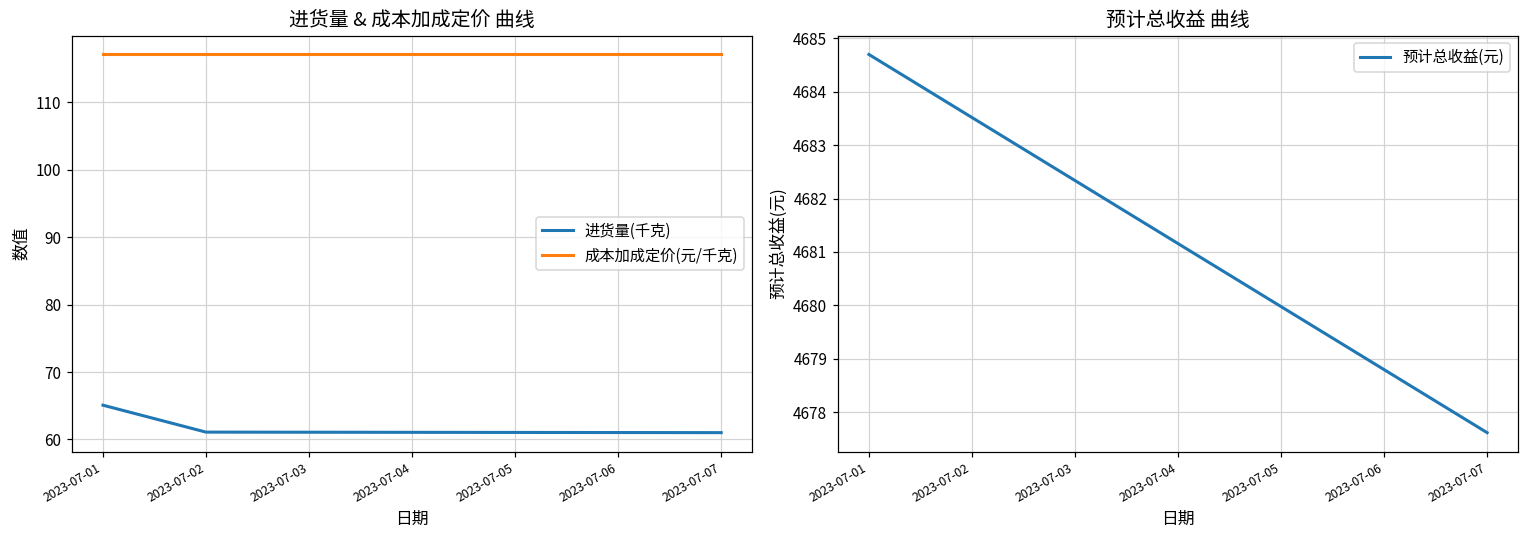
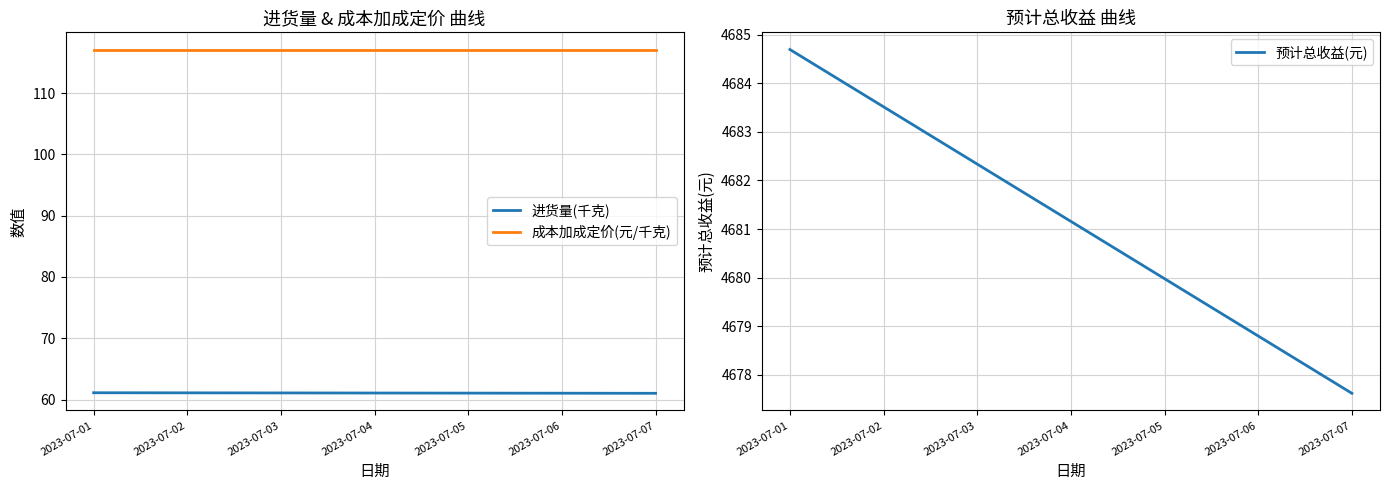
  {
    "进货量 & 成本加成定价 曲线": {
      "进货量(千克)": {
-       "2023-07-01": 65,
+       "2023-07-01": 61,
        "2023-07-02": 61,
        "2023-07-03": 61,
        "2023-07-04": 61,
        "2023-07-05": 61,
        "2023-07-06": 61,
        "2023-07-07": 61
      },
      "成本加成定价(元/千克)": {
        "2023-07-01": 117,
        "2023-07-02": 117,
        "2023-07-03": 117,
        "2023-07-04": 117,
        "2023-07-05": 117,
        "2023-07-06": 117,
        "2023-07-07": 117
      }
    },
    "预计总收益 曲线": {
      "2023-07-01": 4684.7,
      "2023-07-02": 4683.5,
      "2023-07-03": 4682.3,
      "2023-07-04": 4681.2,
      "2023-07-05": 4680.0,
      "2023-07-06": 4678.8,
      "2023-07-07": 4677.6
    }
  }
